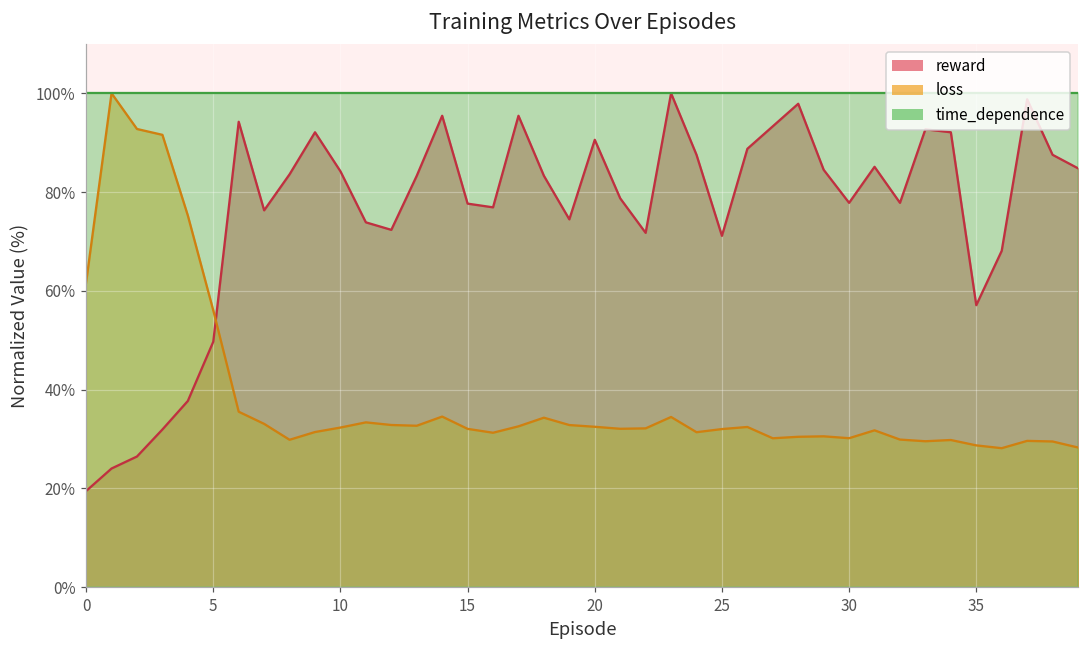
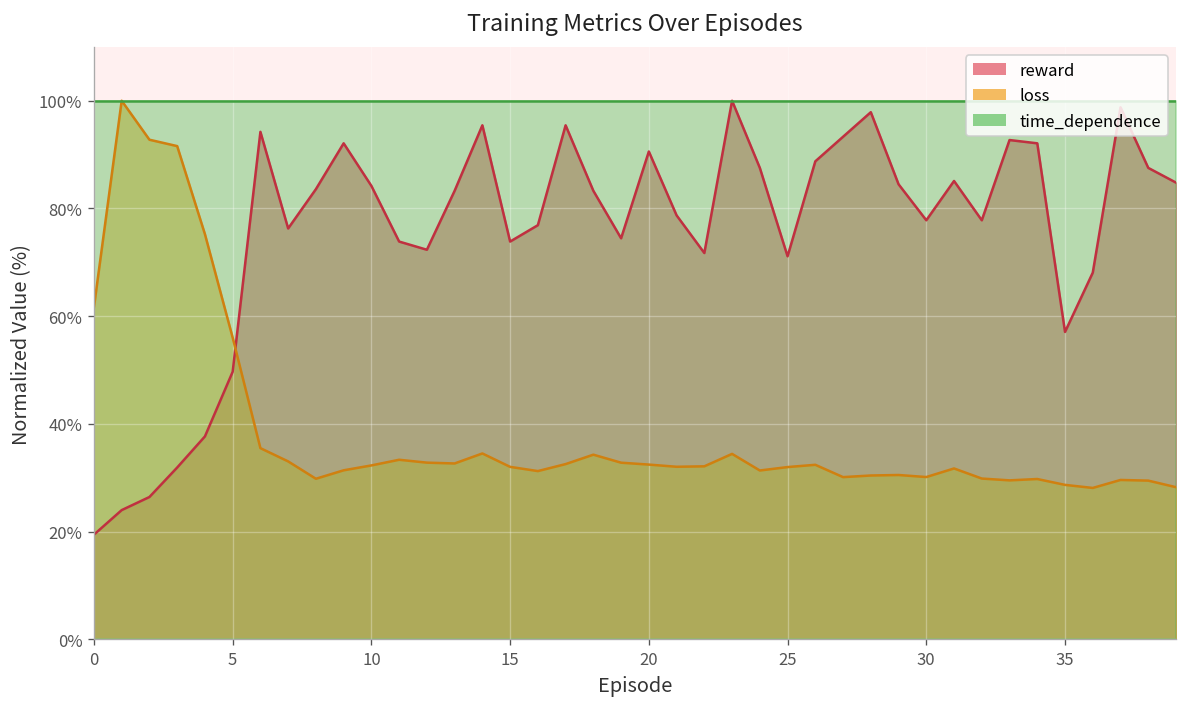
  {
    "reward": {
      "0": "19%",
      "5": "50%",
      "10": "84%",
-     "15": "78%",
+     "15": "74%",
      "20": "91%",
      "25": "71%",
      "30": "78%",
      "35": "57%"
    },
    "loss": {
      "0": "62%",
      "5": "56%",
      "10": "32%",
      "15": "32%",
      "20": "32%",
      "25": "32%",
      "30": "30%",
      "35": "29%"
    },
    "time_dependence": {
      "0": "100%",
      "5": "100%",
      "10": "100%",
      "15": "100%",
      "20": "100%",
      "25": "100%",
      "30": "100%"
    }
  }
